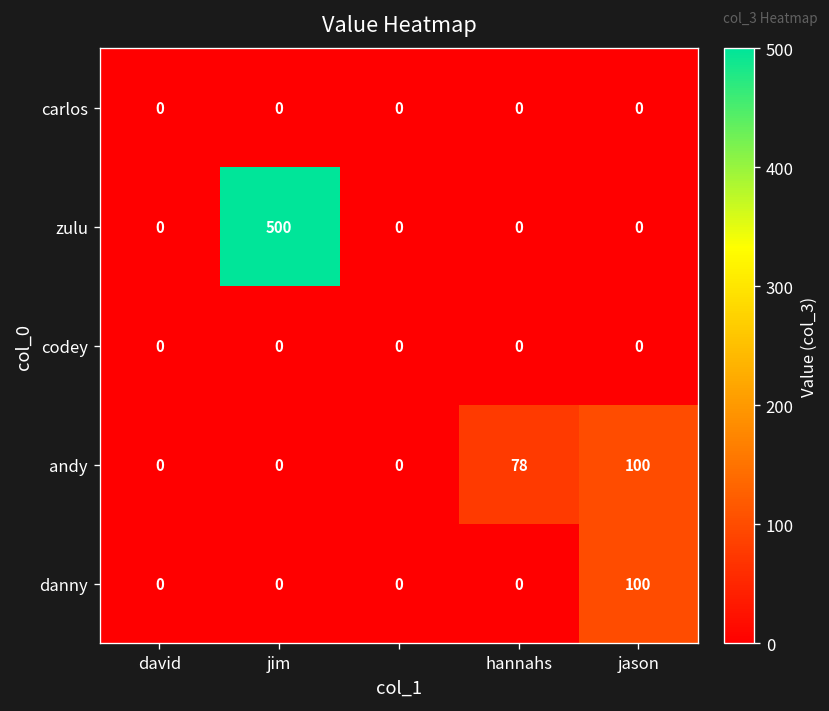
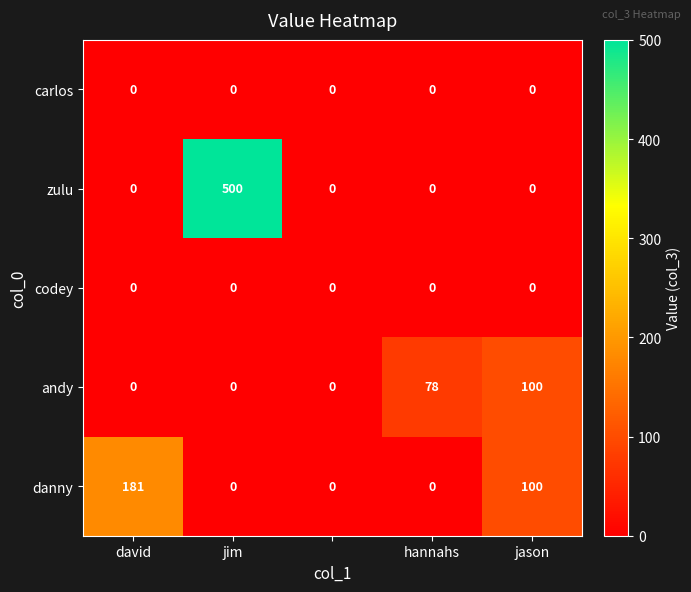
  {
    "carlos": {
      "david": 0,
      "jim": 0,
      "hannahs": 0,
      "jason": 0
    },
    "zulu": {
      "david": 0,
      "jim": 500,
      "hannahs": 0,
      "jason": 0
    },
    "codey": {
      "david": 0,
      "jim": 0,
      "hannahs": 0,
      "jason": 0
    },
    "andy": {
      "david": 0,
      "jim": 0,
      "hannahs": 78,
      "jason": 100
    },
    "danny": {
-     "david": 0,
+     "david": 181,
      "jim": 0,
      "hannahs": 0,
      "jason": 100
    }
  }
